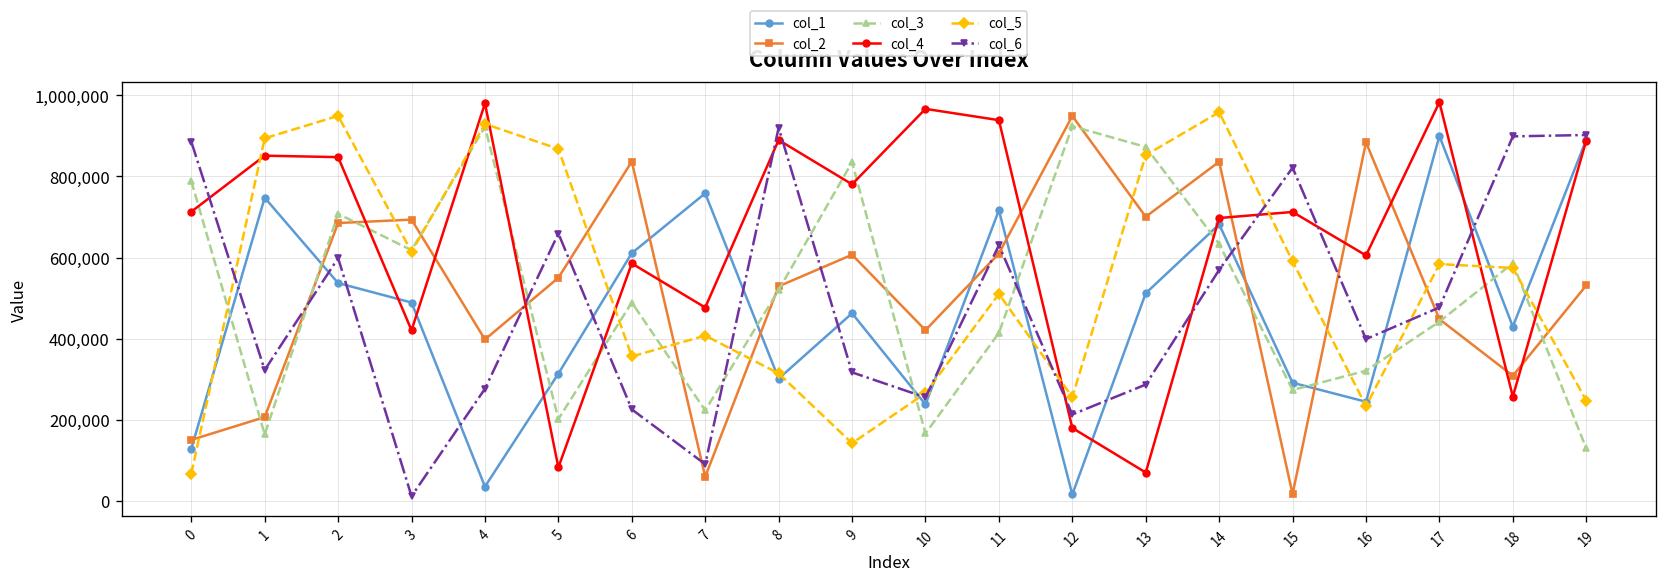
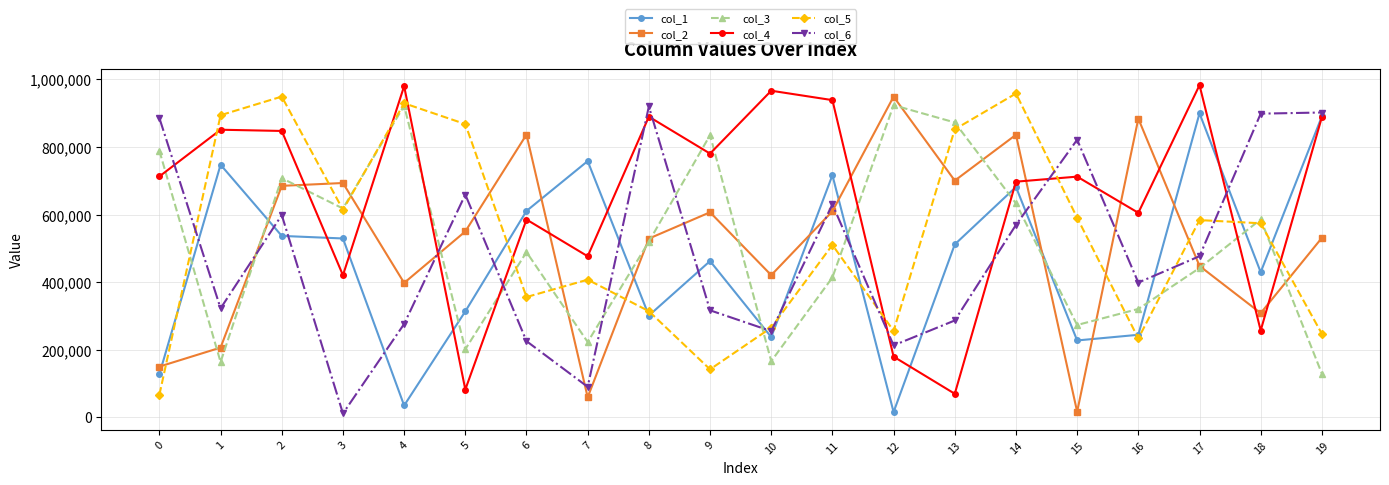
  {
    "col_1": {
      "0": "130,000",
      "1": "750,000",
      "2": "540,000",
-     "3": "490,000",
+     "3": "530,000",
      "4": "30,000",
      "5": "310,000",
      "6": "610,000",
      "7": "760,000",
      "8": "300,000",
      "9": "460,000",
      "10": "240,000",
      "11": "720,000",
      "12": "20,000",
      "13": "510,000",
      "14": "680,000",
-     "15": "290,000",
+     "15": "230,000",
      "16": "240,000",
      "17": "900,000",
      "18": "430,000"
    },
    "col_2": {
      "0": "150,000",
      "1": "210,000",
      "2": "690,000",
      "3": "690,000",
      "4": "400,000",
      "5": "550,000",
      "6": "840,000",
      "7": "60,000",
      "8": "530,000",
      "9": "610,000",
      "10": "420,000",
      "11": "610,000",
      "12": "950,000",
      "13": "700,000",
      "14": "840,000",
      "15": "20,000",
      "16": "880,000",
      "18": "310,000",
      "19": "530,000"
    },
    "col_3": {
      "0": "790,000",
      "1": "160,000",
      "2": "710,000",
      "5": "200,000",
      "6": "490,000",
      "7": "220,000",
      "8": "520,000",
      "9": "840,000",
      "10": "170,000",
      "11": "410,000",
      "12": "920,000",
      "13": "870,000",
      "14": "630,000",
      "15": "270,000",
      "16": "320,000",
      "18": "590,000",
      "19": "130,000"
    },
    "col_4": {
      "0": "710,000",
      "1": "850,000",
      "2": "850,000",
      "3": "420,000",
      "4": "980,000",
      "5": "80,000",
      "6": "590,000",
      "7": "480,000",
      "8": "890,000",
      "9": "780,000",
      "10": "970,000",
      "11": "940,000",
      "12": "180,000",
      "13": "70,000",
      "14": "700,000",
      "15": "710,000",
      "16": "610,000",
      "17": "980,000",
      "18": "260,000"
    },
    "col_5": {
      "0": "70,000",
      "1": "890,000",
      "2": "950,000",
      "5": "870,000",
      "6": "360,000",
      "7": "410,000",
      "8": "310,000",
      "9": "140,000",
      "10": "270,000",
      "11": "510,000",
      "12": "260,000",
      "13": "850,000",
      "14": "960,000",
      "15": "590,000",
      "16": "230,000",
      "17": "580,000",
      "18": "570,000",
      "19": "250,000"
    },
    "col_6": {
      "0": "890,000",
      "1": "320,000",
      "2": "600,000",
      "3": "10,000",
      "4": "280,000",
      "5": "660,000",
      "6": "230,000",
      "7": "90,000",
      "8": "920,000",
      "9": "320,000",
      "10": "250,000",
      "11": "630,000",
      "12": "210,000",
      "13": "290,000",
      "14": "570,000",
      "15": "820,000",
      "16": "400,000",
      "17": "480,000",
      "18": "900,000",
      "19": "900,000"
    }
  }
